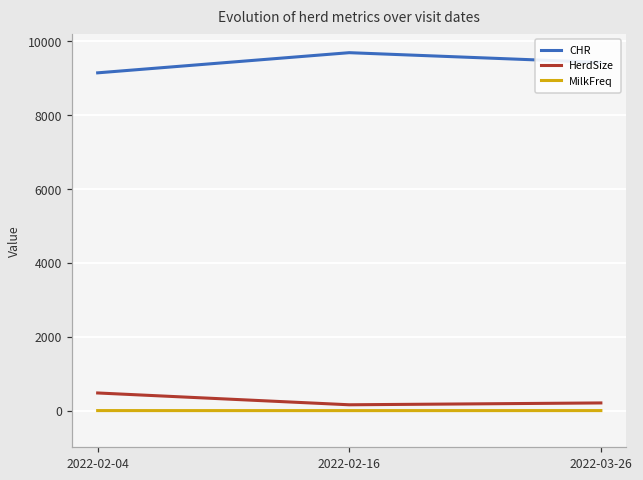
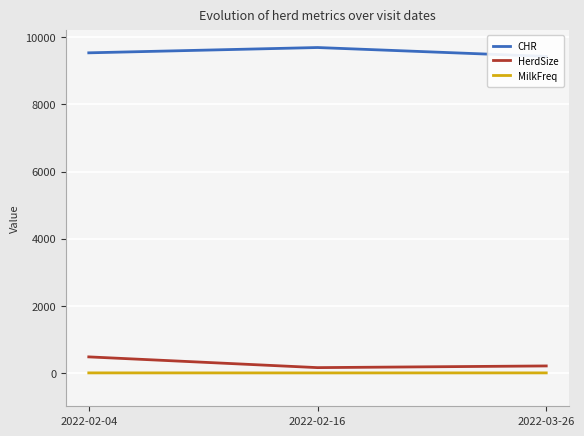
  {
    "CHR": {
-     "2022-02-04": 9200
+     "2022-02-04": 9500
    },
    "HerdSize": {
      "2022-02-04": 500,
      "2022-02-16": 200,
      "2022-03-26": 200
    },
    "MilkFreq": {
      "2022-02-04": 0,
      "2022-02-16": 0,
      "2022-03-26": 0
    }
  }
